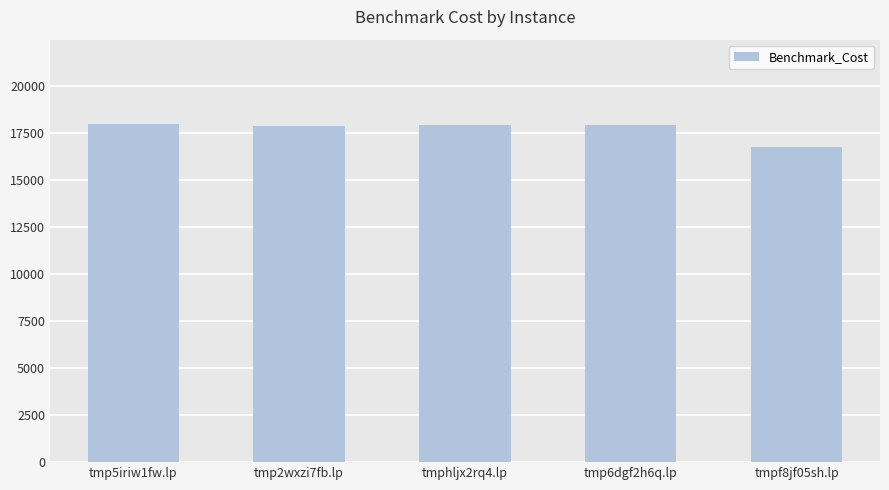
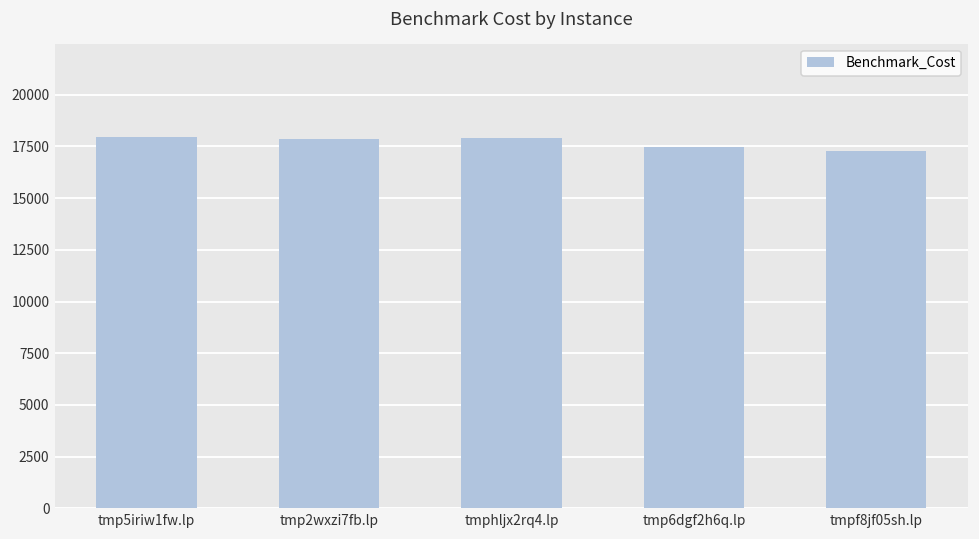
  {
    "tmp5iriw1fw.lp": 18000,
    "tmp2wxzi7fb.lp": 17900,
    "tmphljx2rq4.lp": 17900,
-   "tmp6dgf2h6q.lp": 17900,
-   "tmpf8jf05sh.lp": 16700
+   "tmp6dgf2h6q.lp": 17500,
+   "tmpf8jf05sh.lp": 17300
  }
